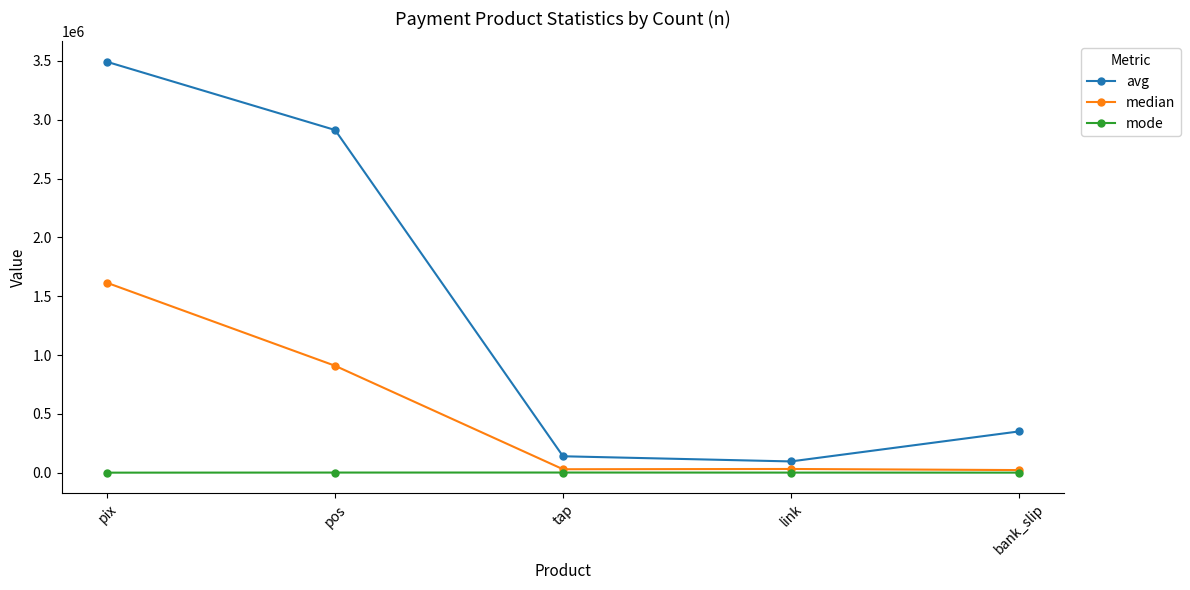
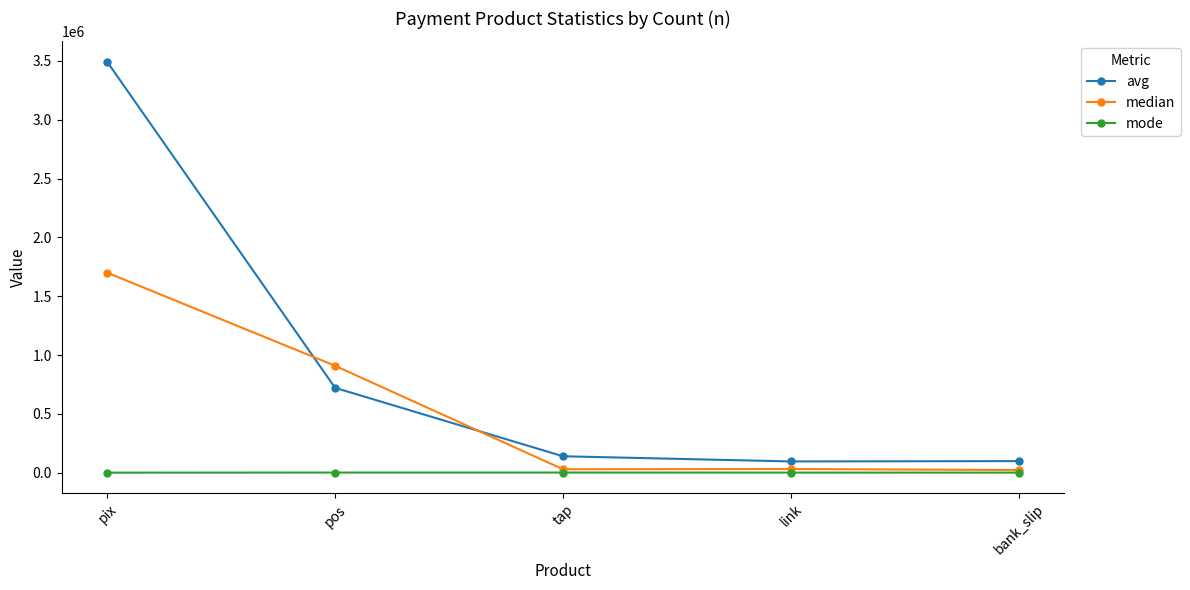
  {
    "avg": {
      "pix": 3490000,
-     "pos": 2910000,
+     "pos": 720000,
      "tap": 140000,
      "link": 100000,
-     "bank_slip": 350000
+     "bank_slip": 100000
    },
    "median": {
-     "pix": 1610000,
+     "pix": 1700000,
      "pos": 910000,
      "tap": 30000,
      "link": 30000
    },
    "mode": {
      "pix": 0,
      "pos": 0,
      "tap": 0,
      "link": 0
    }
  }
